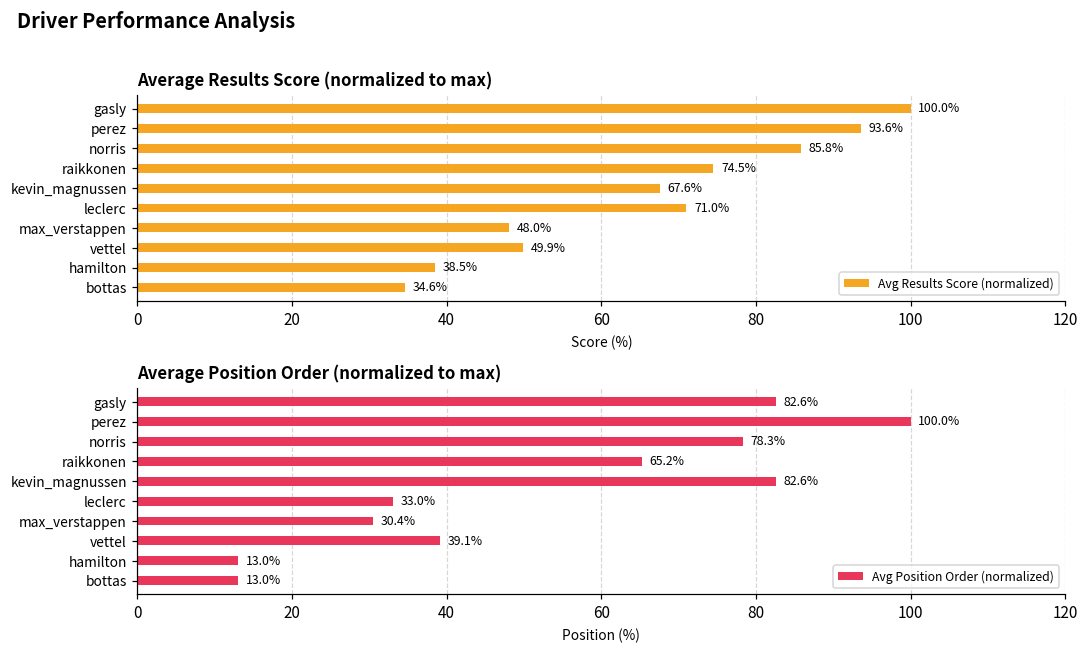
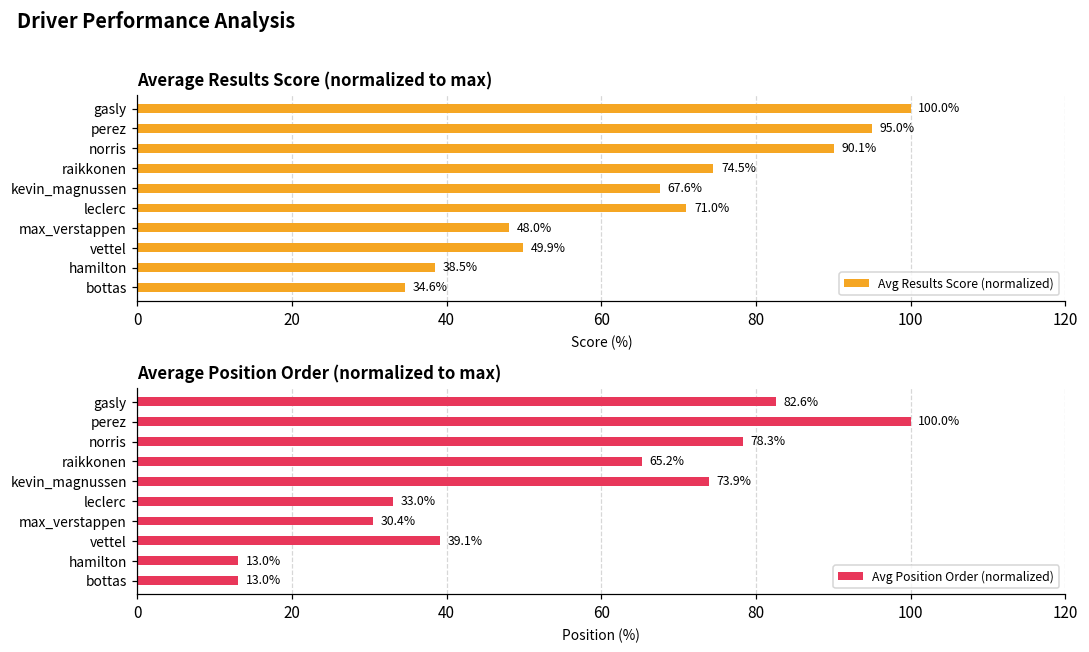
  {
    "Average Results Score (normalized to max)": {
      "gasly": "100.0%",
-     "perez": "93.6%",
-     "norris": "85.8%",
+     "perez": "95.0%",
+     "norris": "90.1%",
      "raikkonen": "74.5%",
      "kevin_magnussen": "67.6%",
      "leclerc": "71.0%",
      "max_verstappen": "48.0%",
      "vettel": "49.9%",
      "hamilton": "38.5%",
      "bottas": "34.6%"
    },
    "Average Position Order (normalized to max)": {
      "gasly": "82.6%",
      "perez": "100.0%",
      "norris": "78.3%",
      "raikkonen": "65.2%",
-     "kevin_magnussen": "82.6%",
+     "kevin_magnussen": "73.9%",
      "leclerc": "33.0%",
      "max_verstappen": "30.4%",
      "vettel": "39.1%",
      "hamilton": "13.0%",
      "bottas": "13.0%"
    }
  }
